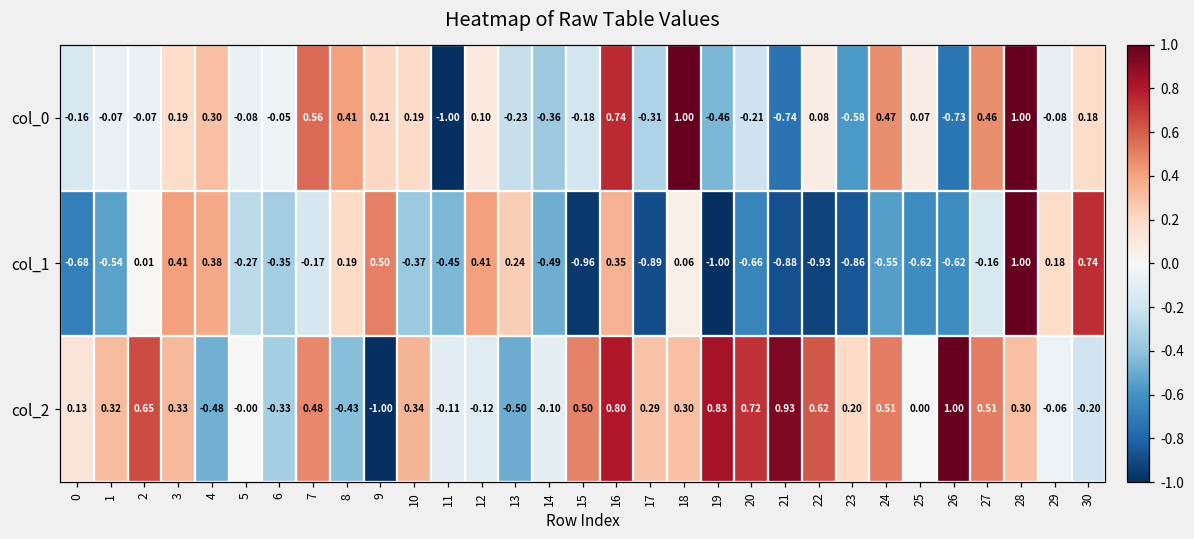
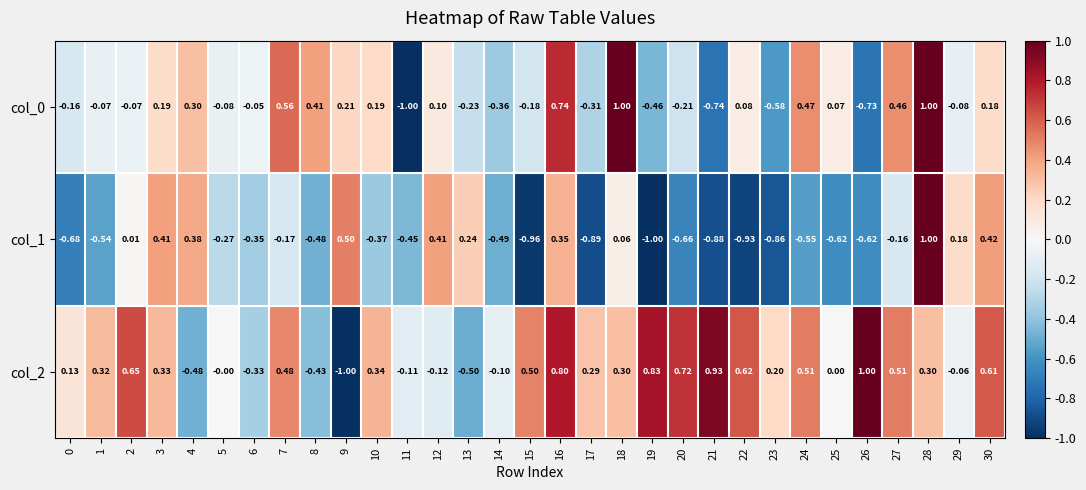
  {
    "col_0": {
      "0": -0.16,
      "1": -0.07,
      "2": -0.07,
      "3": 0.19,
      "4": 0.30,
      "5": -0.08,
      "6": -0.05,
      "7": 0.56,
      "8": 0.41,
      "9": 0.21,
      "10": 0.19,
      "11": -1.00,
      "12": 0.10,
      "13": -0.23,
      "14": -0.36,
      "15": -0.18,
      "16": 0.74,
      "17": -0.31,
      "18": 1.00,
      "19": -0.46,
      "20": -0.21,
      "21": -0.74,
      "22": 0.08,
      "23": -0.58,
      "24": 0.47,
      "25": 0.07,
      "26": -0.73,
      "27": 0.46,
      "28": 1.00,
      "29": -0.08,
      "30": 0.18
    },
    "col_1": {
      "0": -0.68,
      "1": -0.54,
      "2": 0.01,
      "3": 0.41,
      "4": 0.38,
      "5": -0.27,
      "6": -0.35,
      "7": -0.17,
-     "8": 0.19,
+     "8": -0.48,
      "9": 0.50,
      "10": -0.37,
      "11": -0.45,
      "12": 0.41,
      "13": 0.24,
      "14": -0.49,
      "15": -0.96,
      "16": 0.35,
      "17": -0.89,
      "18": 0.06,
      "19": -1.00,
      "20": -0.66,
      "21": -0.88,
      "22": -0.93,
      "23": -0.86,
      "24": -0.55,
      "25": -0.62,
      "26": -0.62,
      "27": -0.16,
      "28": 1.00,
      "29": 0.18,
-     "30": 0.74
+     "30": 0.42
    },
    "col_2": {
      "0": 0.13,
      "1": 0.32,
      "2": 0.65,
      "3": 0.33,
      "4": -0.48,
      "5": -0.00,
      "6": -0.33,
      "7": 0.48,
      "8": -0.43,
      "9": -1.00,
      "10": 0.34,
      "11": -0.11,
      "12": -0.12,
      "13": -0.50,
      "14": -0.10,
      "15": 0.50,
      "16": 0.80,
      "17": 0.29,
      "18": 0.30,
      "19": 0.83,
      "20": 0.72,
      "21": 0.93,
      "22": 0.62,
      "23": 0.20,
      "24": 0.51,
      "25": 0.00,
      "26": 1.00,
      "27": 0.51,
      "28": 0.30,
      "29": -0.06,
-     "30": -0.20
+     "30": 0.61
    }
  }
